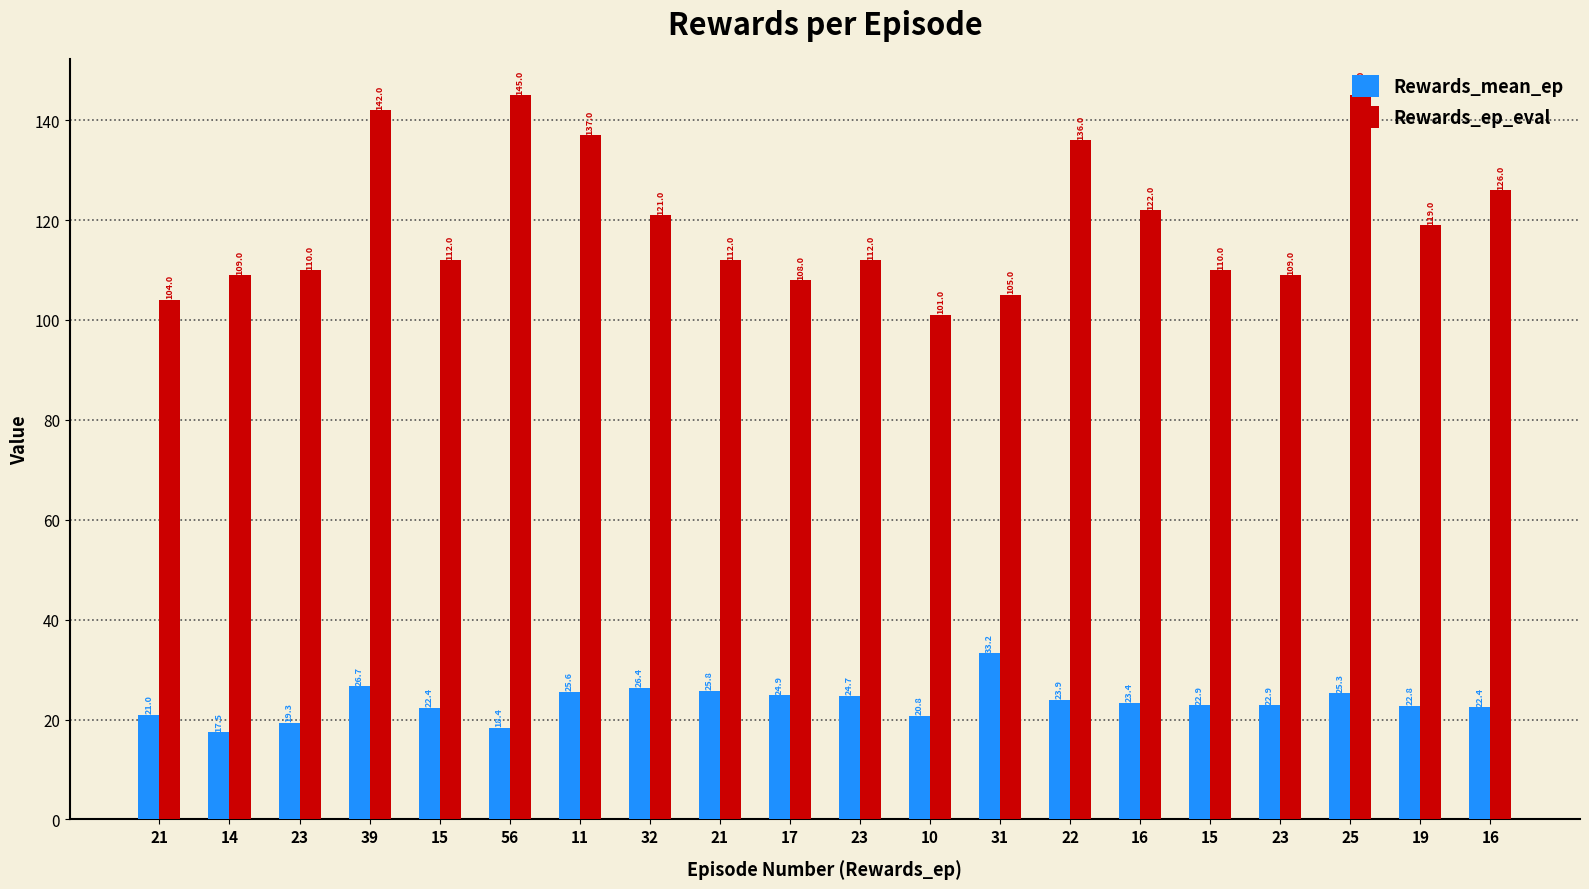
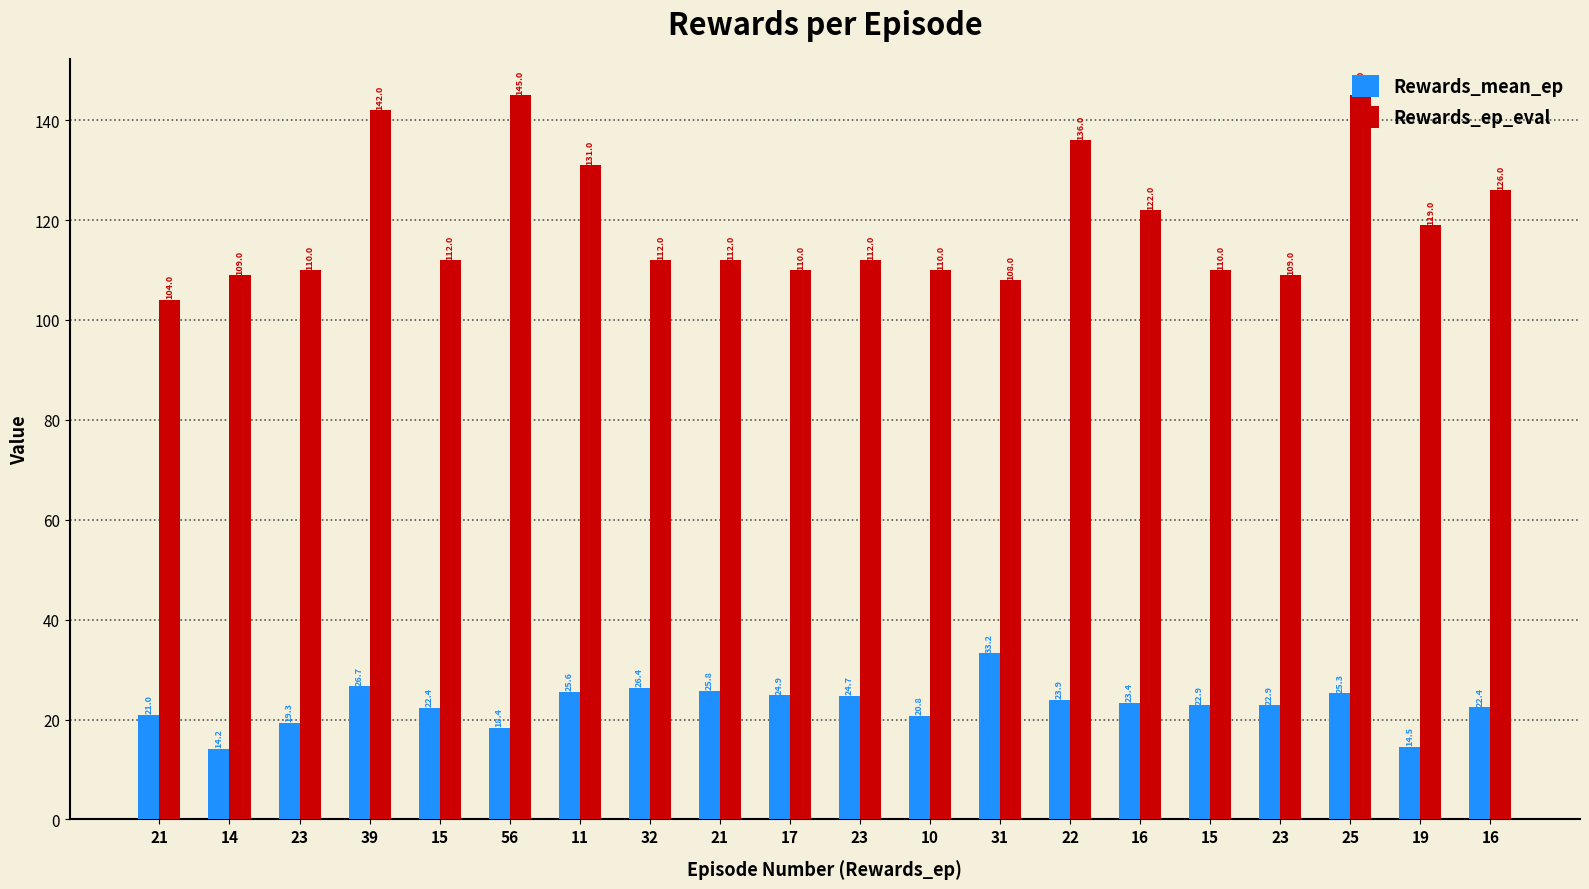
  {
    "Rewards_mean_ep": {
-     "14": 17.5,
+     "14": 14.2,
      "39": 26.7,
      "56": 18.4,
      "11": 25.6,
      "32": 26.4,
      "17": 24.9,
      "10": 20.8,
      "31": 33.2,
      "22": 23.9,
      "25": 25.3,
-     "19": 22.8
+     "19": 14.5
    },
    "Rewards_ep_eval": {
      "14": 109.0,
      "39": 142.0,
      "56": 145.0,
-     "11": 137.0,
-     "32": 121.0,
-     "17": 108.0,
-     "10": 101.0,
-     "31": 105.0,
+     "11": 131.0,
+     "32": 112.0,
+     "17": 110.0,
+     "10": 110.0,
+     "31": 108.0,
      "22": 136.0,
      "25": 145.0,
      "19": 119.0
    }
  }
